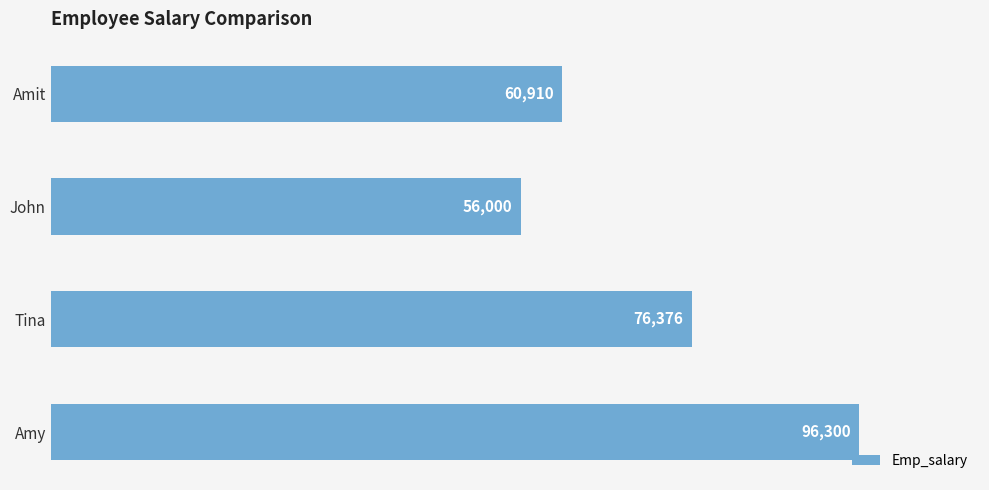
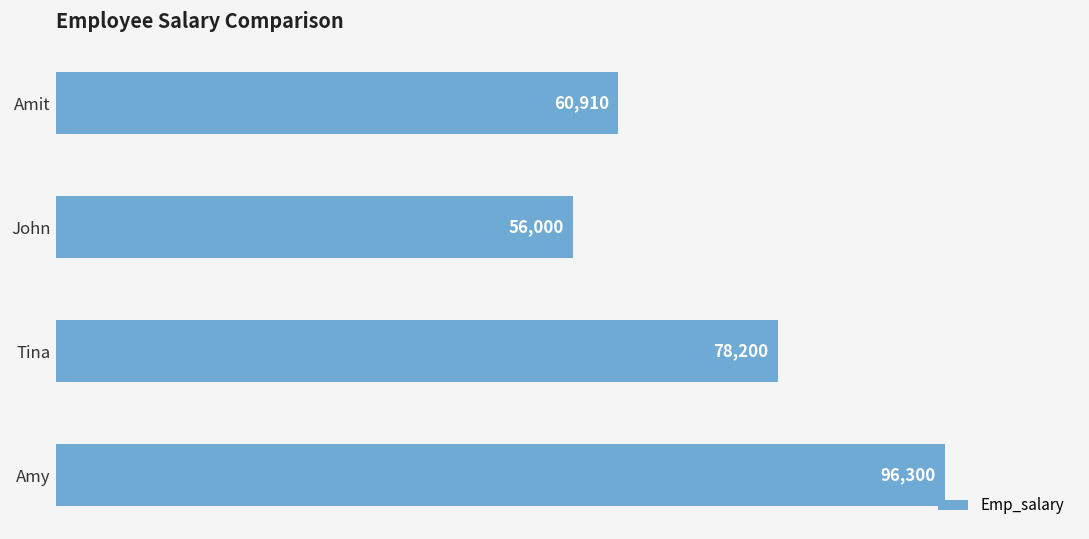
  {
    "Amit": "60,910",
    "John": "56,000",
-   "Tina": "76,376",
+   "Tina": "78,200",
    "Amy": "96,300"
  }
